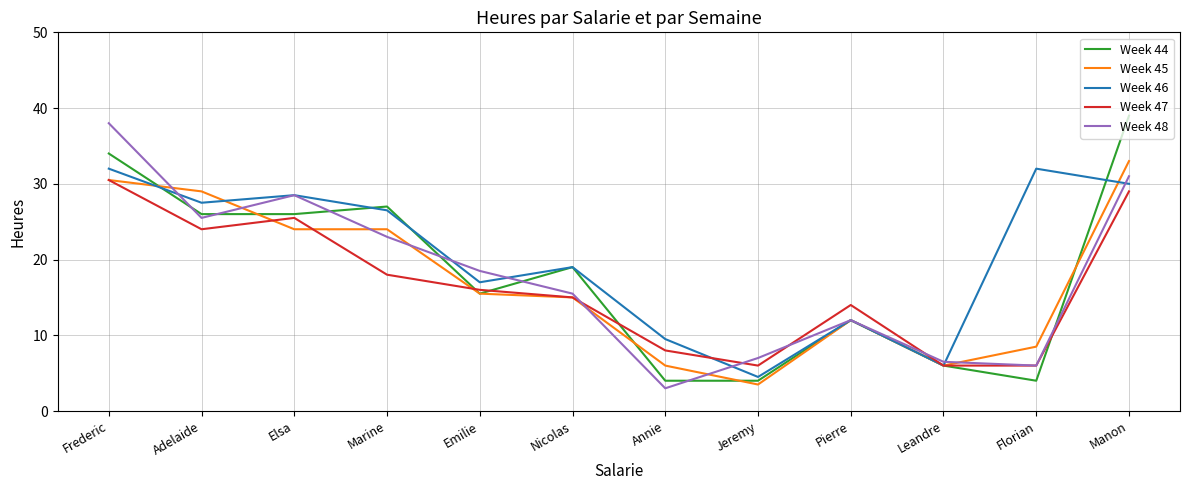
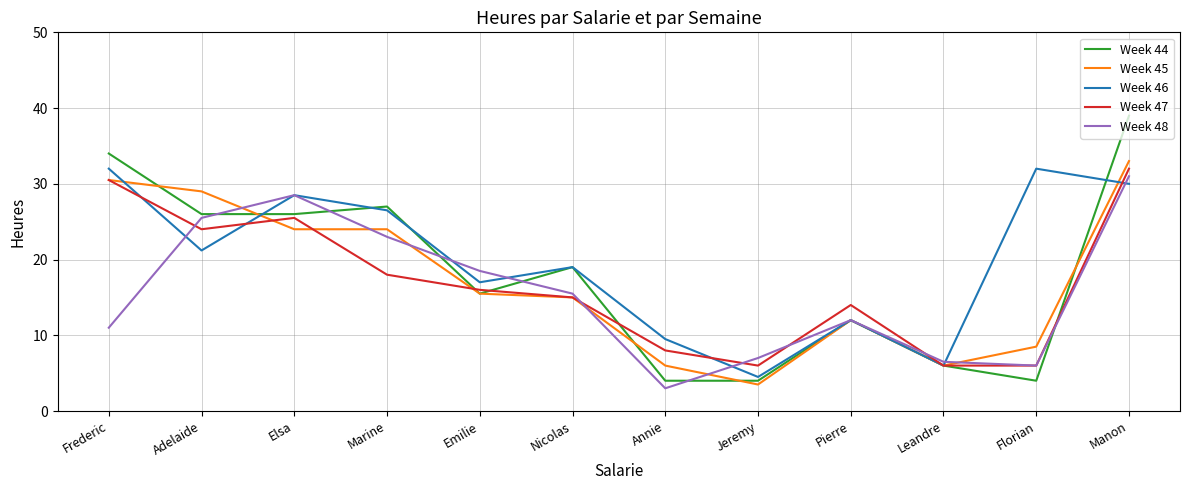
  {
    "Week 44": {
      "Frederic": 34,
      "Adelaide": 26,
      "Elsa": 26,
      "Marine": 27,
      "Annie": 4,
      "Jeremy": 4,
      "Florian": 4
    },
    "Week 45": {
      "Adelaide": 29,
      "Elsa": 24,
      "Marine": 24,
      "Annie": 6,
      "Jeremy": 4,
      "Florian": 9,
      "Manon": 33
    },
    "Week 46": {
      "Frederic": 32,
-     "Adelaide": 28,
+     "Adelaide": 21,
      "Marine": 27,
      "Emilie": 17,
      "Annie": 10,
      "Jeremy": 5,
      "Florian": 32,
      "Manon": 30
    },
    "Week 47": {
      "Adelaide": 24,
      "Elsa": 26,
      "Marine": 18,
      "Emilie": 16,
      "Annie": 8,
      "Jeremy": 6,
      "Pierre": 14,
-     "Manon": 29
+     "Manon": 32
    },
    "Week 48": {
-     "Frederic": 38,
+     "Frederic": 11,
      "Adelaide": 26,
      "Marine": 23,
      "Emilie": 19,
      "Nicolas": 16,
      "Annie": 3,
      "Jeremy": 7,
      "Leandre": 7,
      "Manon": 31
    }
  }
